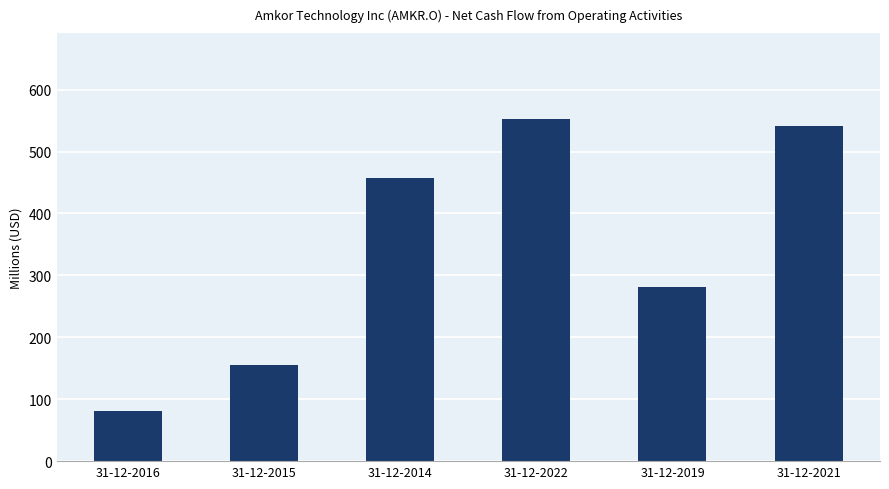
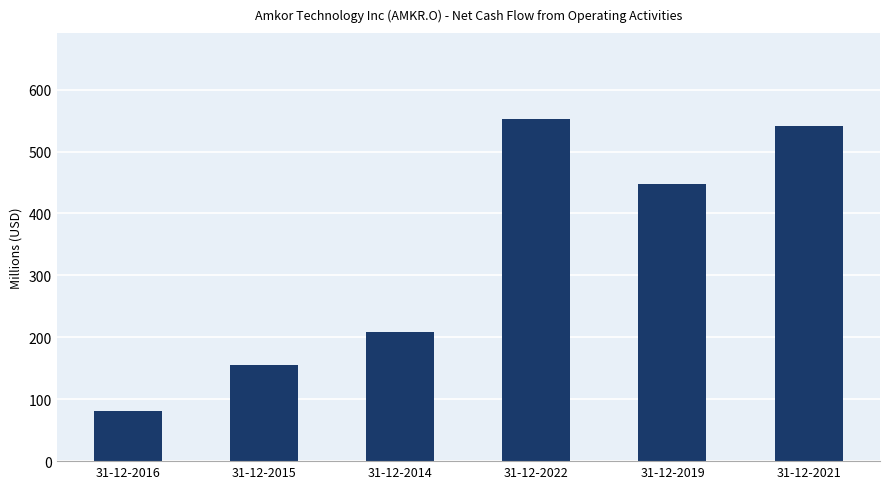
  {
    "31-12-2016": 80,
    "31-12-2015": 150,
-   "31-12-2014": 460,
+   "31-12-2014": 210,
    "31-12-2022": 550,
-   "31-12-2019": 280,
+   "31-12-2019": 450,
    "31-12-2021": 540
  }
